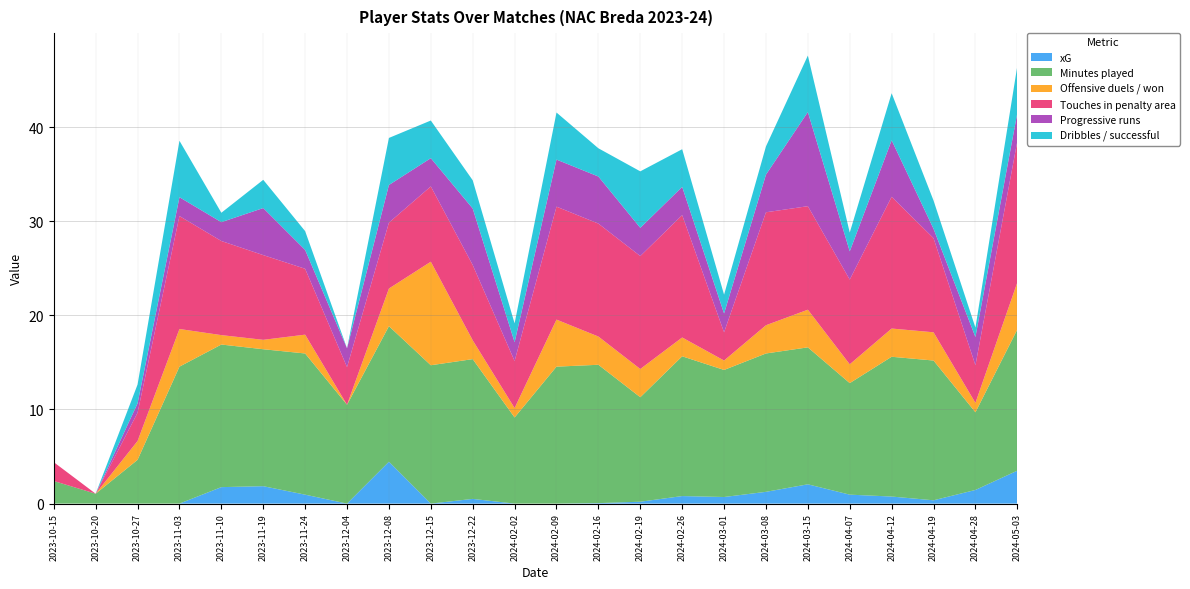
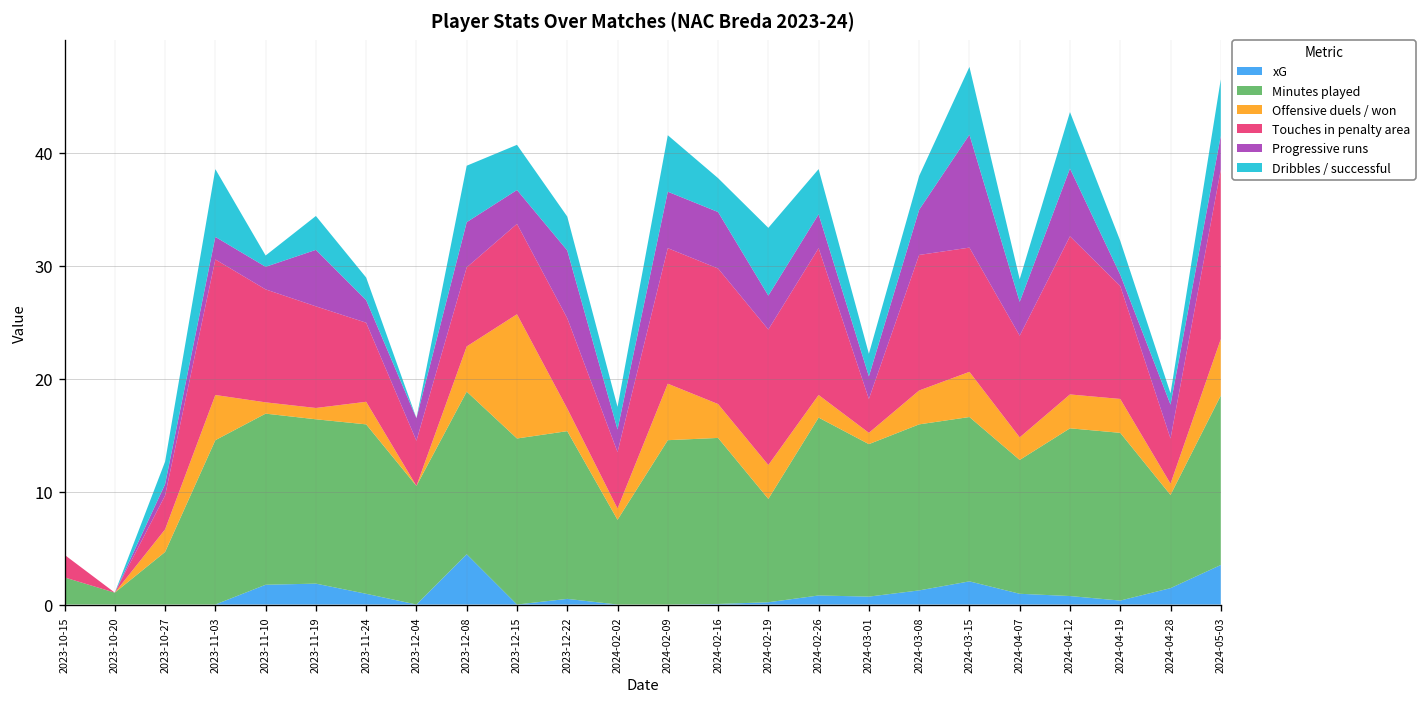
  {
    "Minutes played": {
      "2023-10-27": 5,
      "2023-11-03": 15,
      "2023-11-10": 15,
      "2023-11-19": 15,
      "2023-11-24": 15,
      "2023-12-08": 14,
      "2023-12-15": 15,
      "2023-12-22": 15,
-     "2024-02-02": 9,
+     "2024-02-02": 8,
      "2024-02-09": 15,
      "2024-02-16": 15,
-     "2024-02-19": 11,
-     "2024-02-26": 15,
+     "2024-02-19": 9,
+     "2024-02-26": 16,
      "2024-03-01": 14,
      "2024-03-08": 15,
      "2024-03-15": 15,
      "2024-04-07": 12,
      "2024-04-12": 15,
      "2024-04-19": 15,
      "2024-04-28": 8,
      "2024-05-03": 15
    },
    "Offensive duels / won": {
      "2023-10-27": 2,
      "2023-11-03": 4,
      "2023-11-10": 1,
      "2023-11-19": 1,
      "2023-11-24": 2,
      "2023-12-08": 4,
      "2023-12-15": 11,
      "2023-12-22": 2,
      "2024-02-02": 1,
      "2024-02-09": 5,
      "2024-02-16": 3,
      "2024-02-19": 3,
      "2024-02-26": 2,
      "2024-03-01": 1,
      "2024-03-08": 3,
      "2024-03-15": 4,
      "2024-04-07": 2,
      "2024-04-12": 3,
      "2024-04-19": 3,
      "2024-04-28": 1,
      "2024-05-03": 5
    },
    "Touches in penalty area": {
      "2023-10-27": 3,
      "2023-11-03": 12,
      "2023-11-10": 10,
      "2023-11-19": 9,
      "2023-11-24": 7,
      "2023-12-04": 4,
      "2023-12-08": 7,
      "2023-12-15": 8,
      "2023-12-22": 8,
      "2024-02-02": 5,
      "2024-02-09": 12,
      "2024-02-16": 12,
      "2024-02-19": 12,
      "2024-02-26": 13,
      "2024-03-01": 3,
      "2024-03-08": 12,
      "2024-03-15": 11,
      "2024-04-07": 9,
      "2024-04-12": 14,
      "2024-04-19": 10,
      "2024-04-28": 4,
      "2024-05-03": 15
    },
    "Progressive runs": {
      "2023-10-27": 1,
      "2023-11-03": 2,
      "2023-11-10": 2,
      "2023-11-19": 5,
      "2023-11-24": 2,
      "2023-12-08": 4,
      "2023-12-15": 3,
      "2023-12-22": 6,
      "2024-02-02": 2,
      "2024-02-09": 5,
      "2024-02-16": 5,
      "2024-02-19": 3,
      "2024-02-26": 3,
      "2024-03-01": 2,
      "2024-03-08": 4,
      "2024-03-15": 10,
      "2024-04-07": 3,
      "2024-04-12": 6,
      "2024-04-19": 1,
      "2024-04-28": 3,
      "2024-05-03": 3
    }
  }
